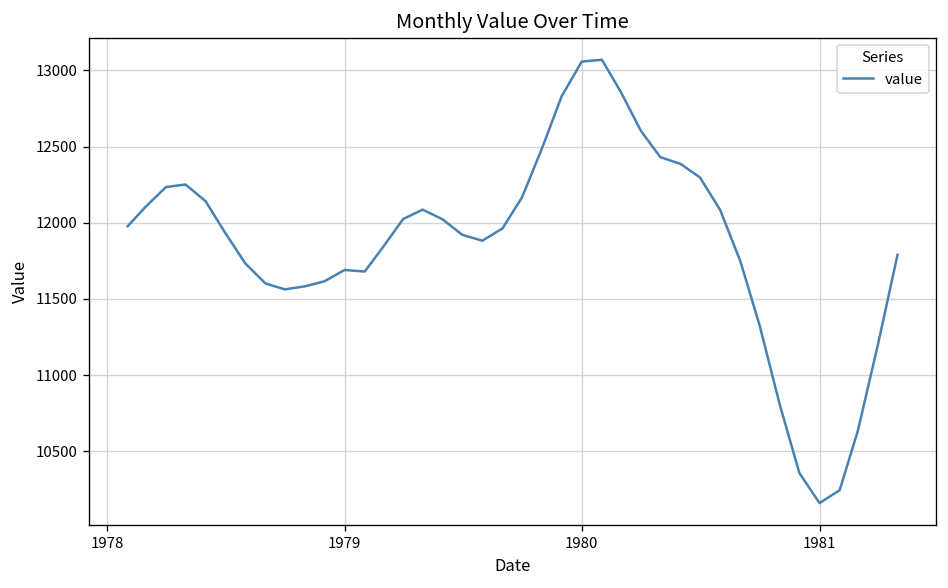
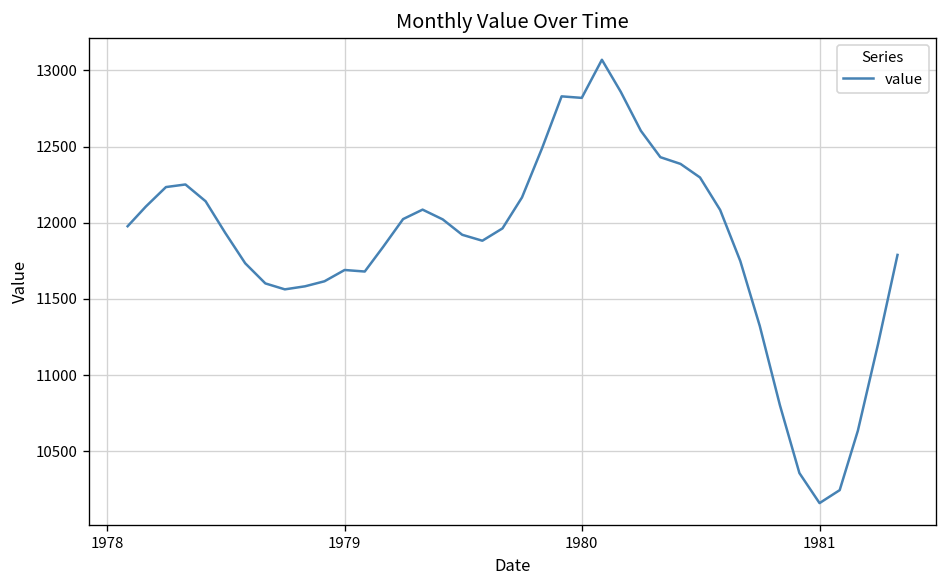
  {
    "1979": 11690,
-   "1980": 13060,
+   "1980": 12820,
    "1981": 10160
  }
